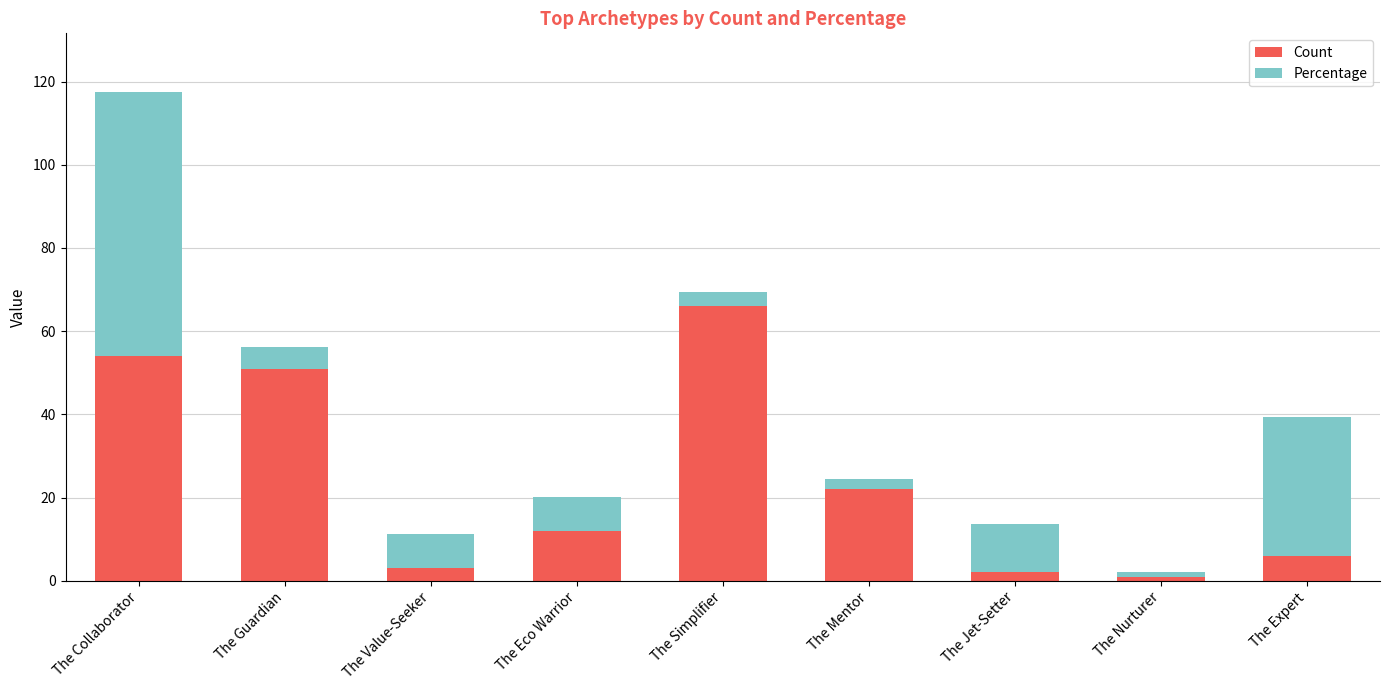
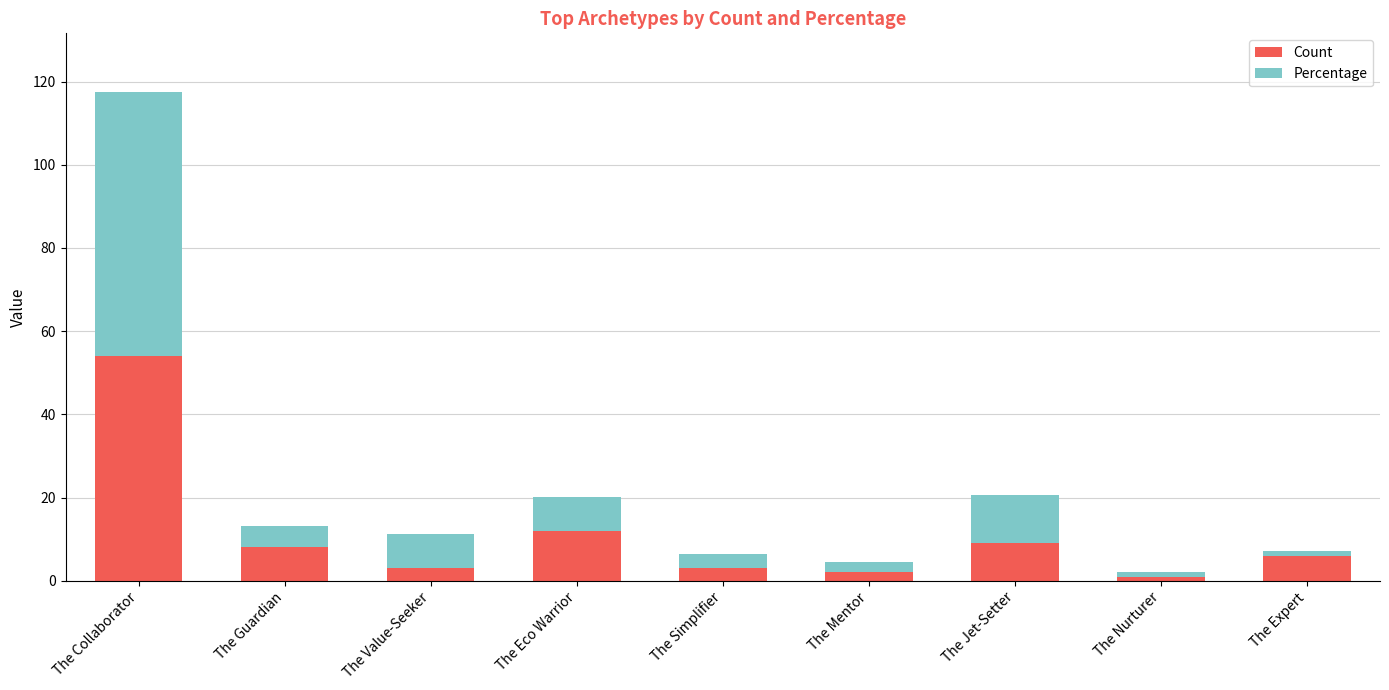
  {
    "Count": {
      "The Collaborator": 54,
-     "The Guardian": 51,
+     "The Guardian": 8,
      "The Value-Seeker": 3,
      "The Eco Warrior": 12,
-     "The Simplifier": 66,
-     "The Mentor": 22,
-     "The Jet-Setter": 2,
+     "The Simplifier": 3,
+     "The Mentor": 2,
+     "The Jet-Setter": 9,
      "The Nurturer": 1,
      "The Expert": 6
    },
    "Percentage": {
      "The Collaborator": 64,
      "The Guardian": 5,
      "The Value-Seeker": 8,
      "The Eco Warrior": 8,
      "The Simplifier": 4,
      "The Mentor": 2,
      "The Jet-Setter": 12,
      "The Nurturer": 1,
-     "The Expert": 33
+     "The Expert": 1
    }
  }
